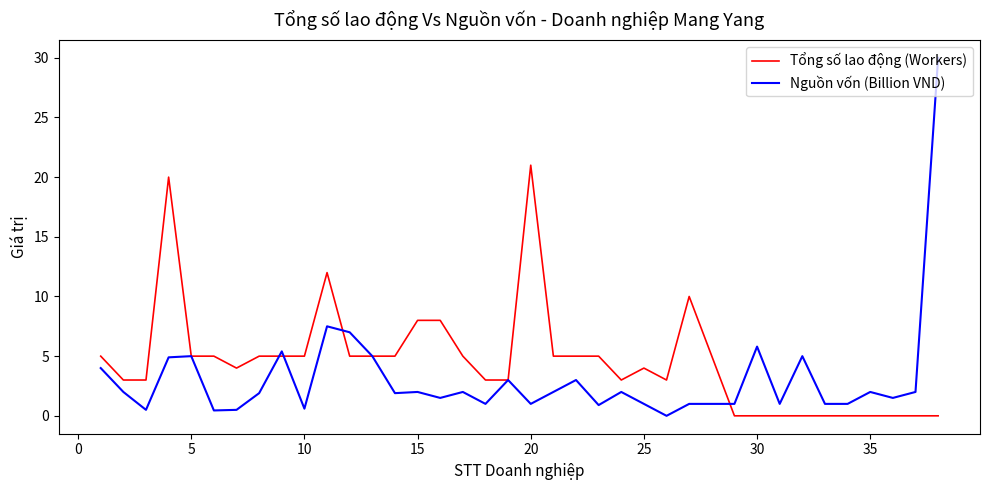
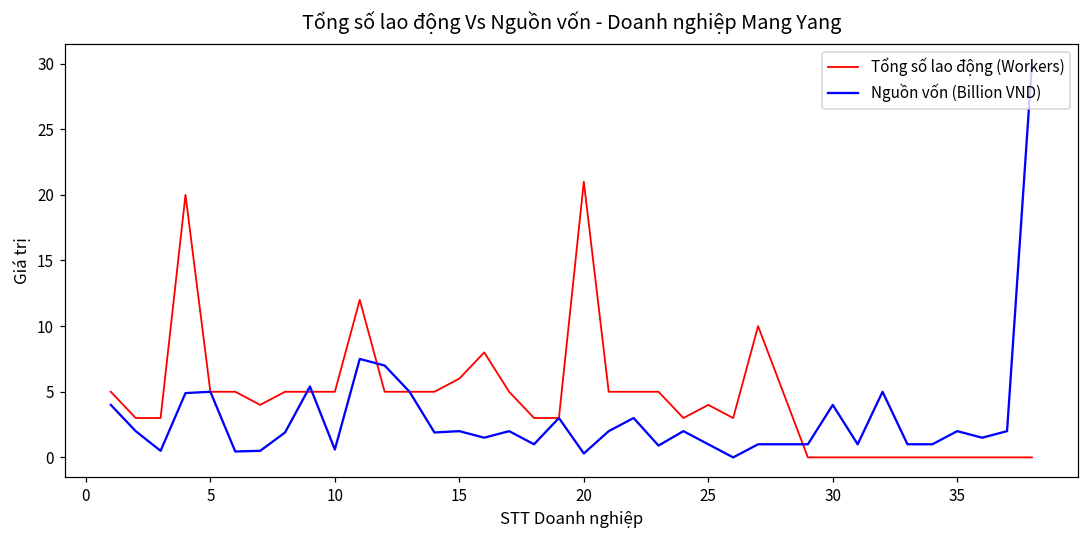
  {
    "Tổng số lao động (Workers)": {
      "10": 5,
-     "15": 8,
+     "15": 6,
      "20": 21,
      "25": 4,
      "30": 0,
      "35": 0
    },
    "Nguồn vốn (Billion VND)": {
      "10": 0.6,
      "15": 2.0,
-     "20": 1.0,
+     "20": 0.3,
      "25": 1.0,
-     "30": 5.8,
+     "30": 4.0,
      "35": 2.0
    }
  }
